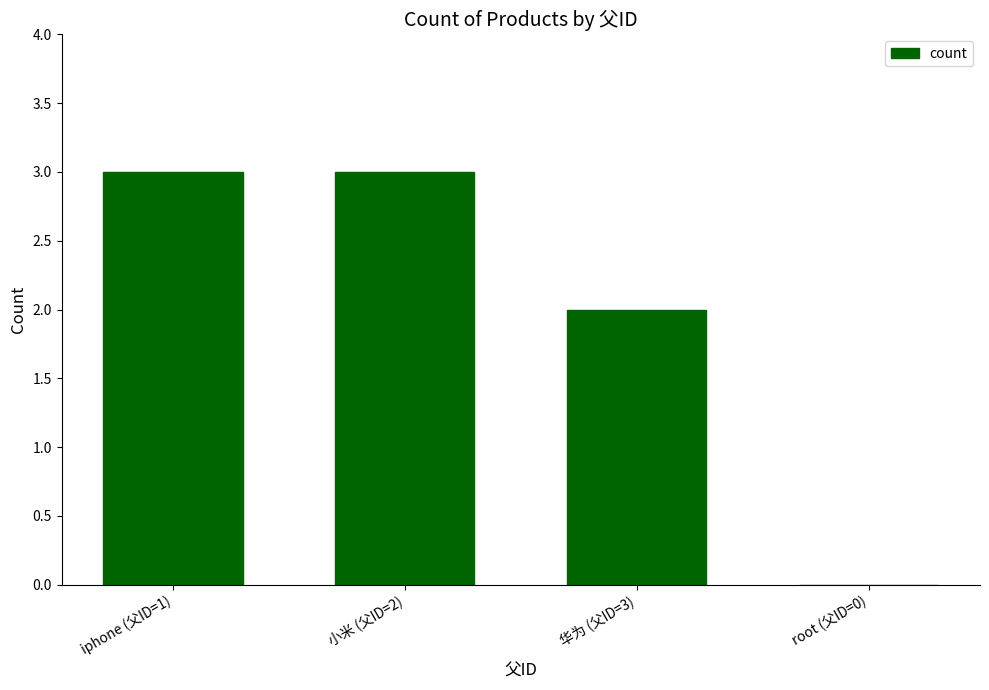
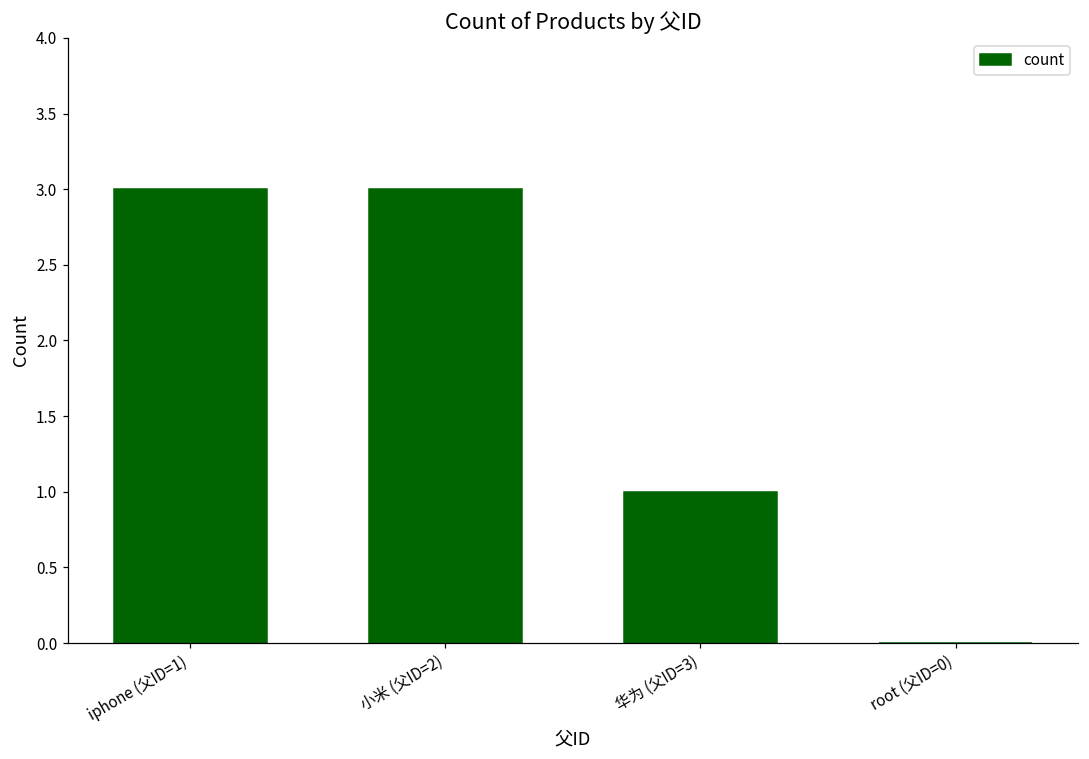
  {
    "iphone (父ID=1)": 3,
    "小米 (父ID=2)": 3,
-   "华为 (父ID=3)": 2,
+   "华为 (父ID=3)": 1,
    "root (父ID=0)": 0
  }
